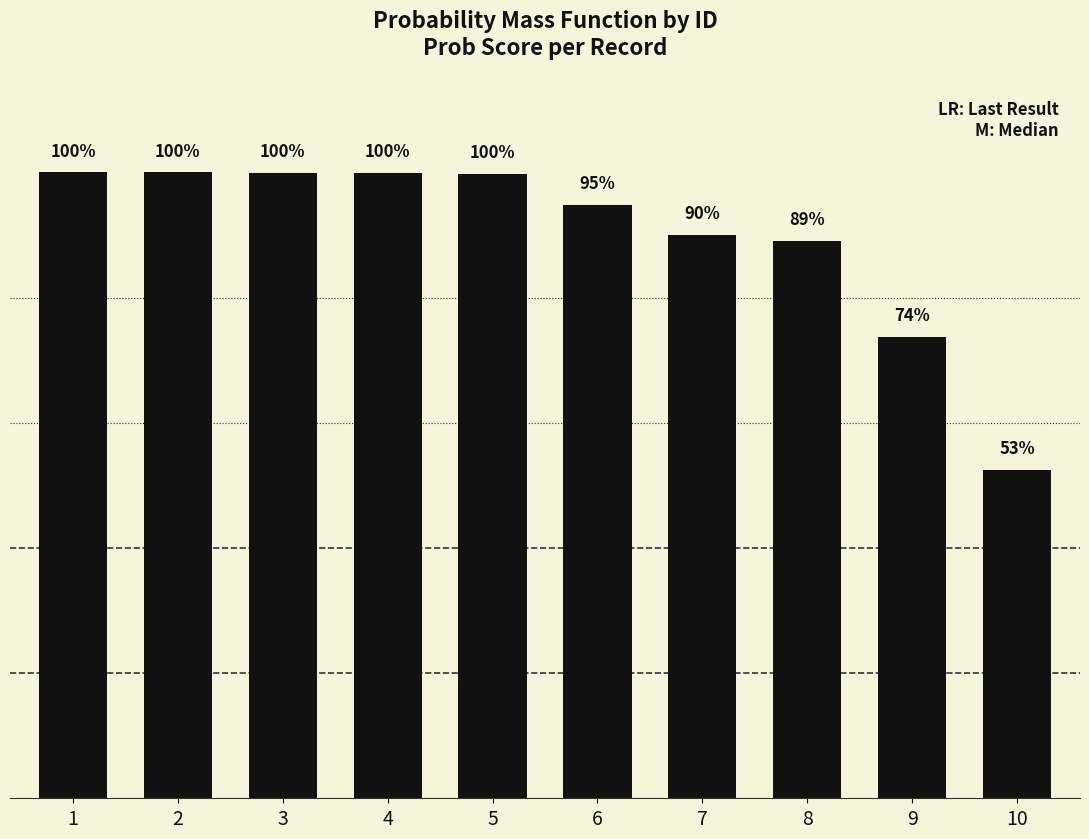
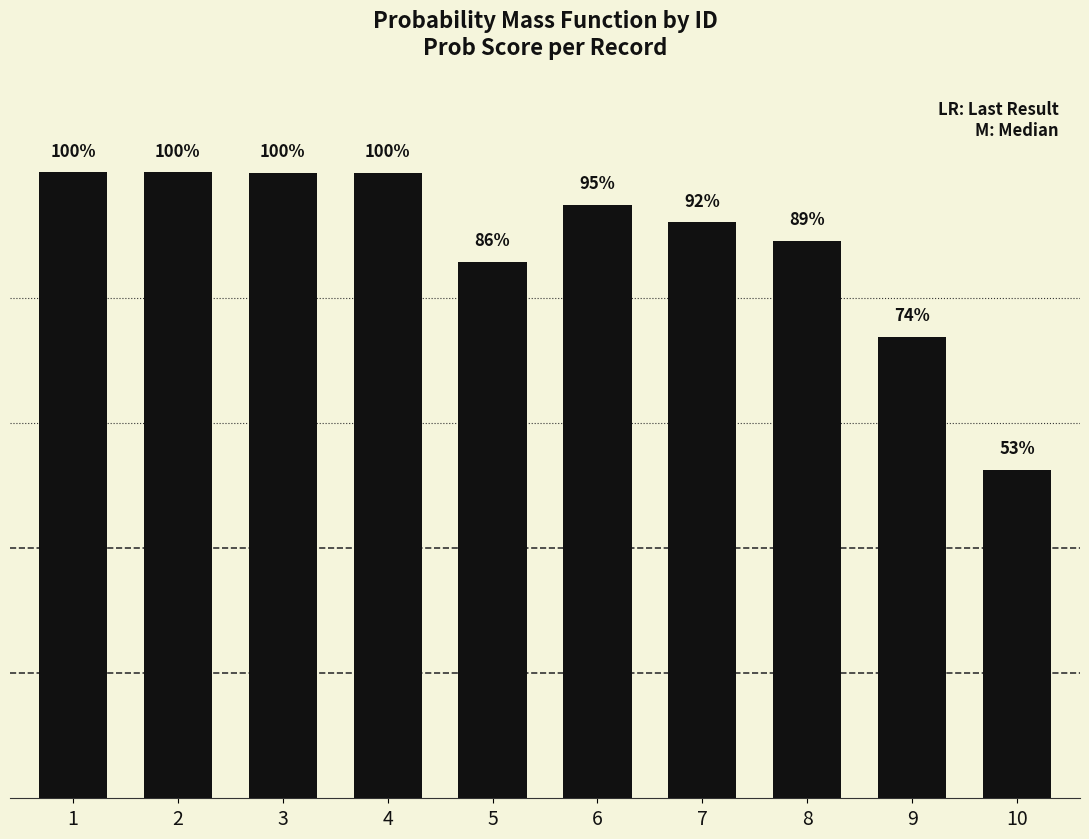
  {
    "1": "100%",
    "2": "100%",
    "3": "100%",
    "4": "100%",
-   "5": "100%",
+   "5": "86%",
    "6": "95%",
-   "7": "90%",
+   "7": "92%",
    "8": "89%",
    "9": "74%",
    "10": "53%"
  }
